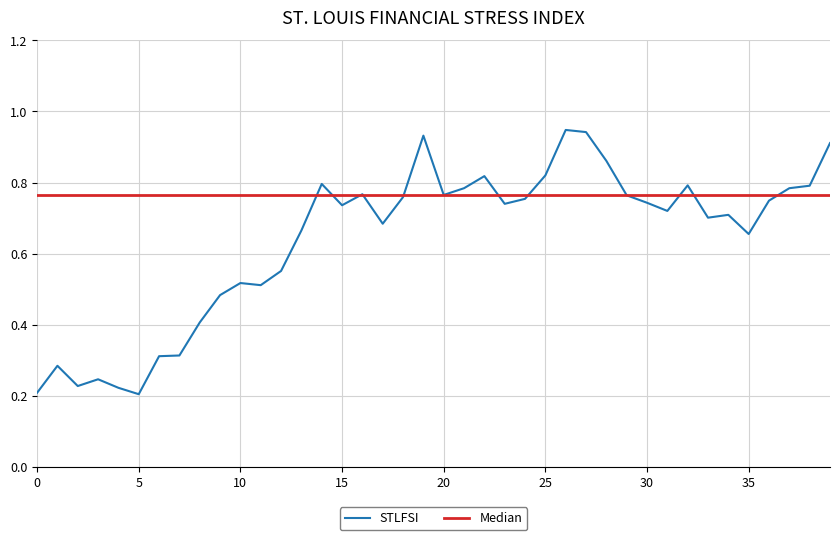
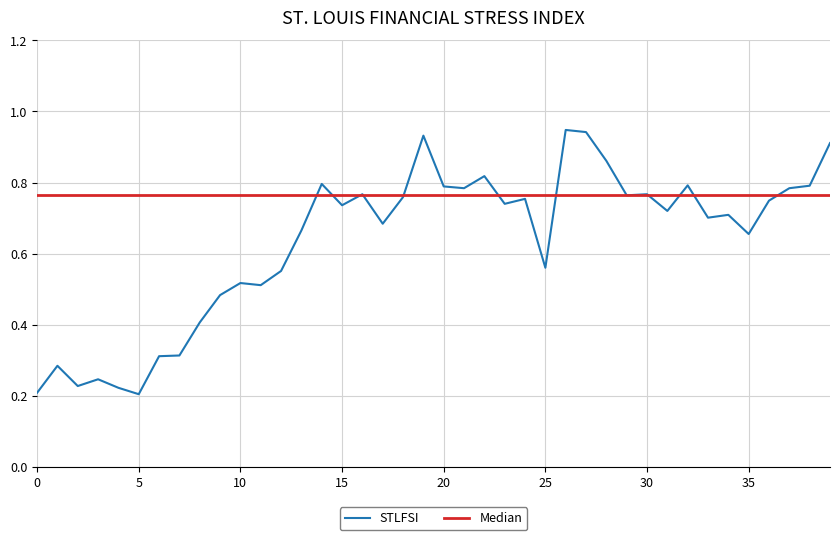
  {
    "0": 0.21,
    "5": 0.20,
    "10": 0.52,
    "15": 0.74,
-   "20": 0.77,
-   "25": 0.82,
-   "30": 0.74,
+   "20": 0.79,
+   "25": 0.56,
+   "30": 0.77,
    "35": 0.66
  }
